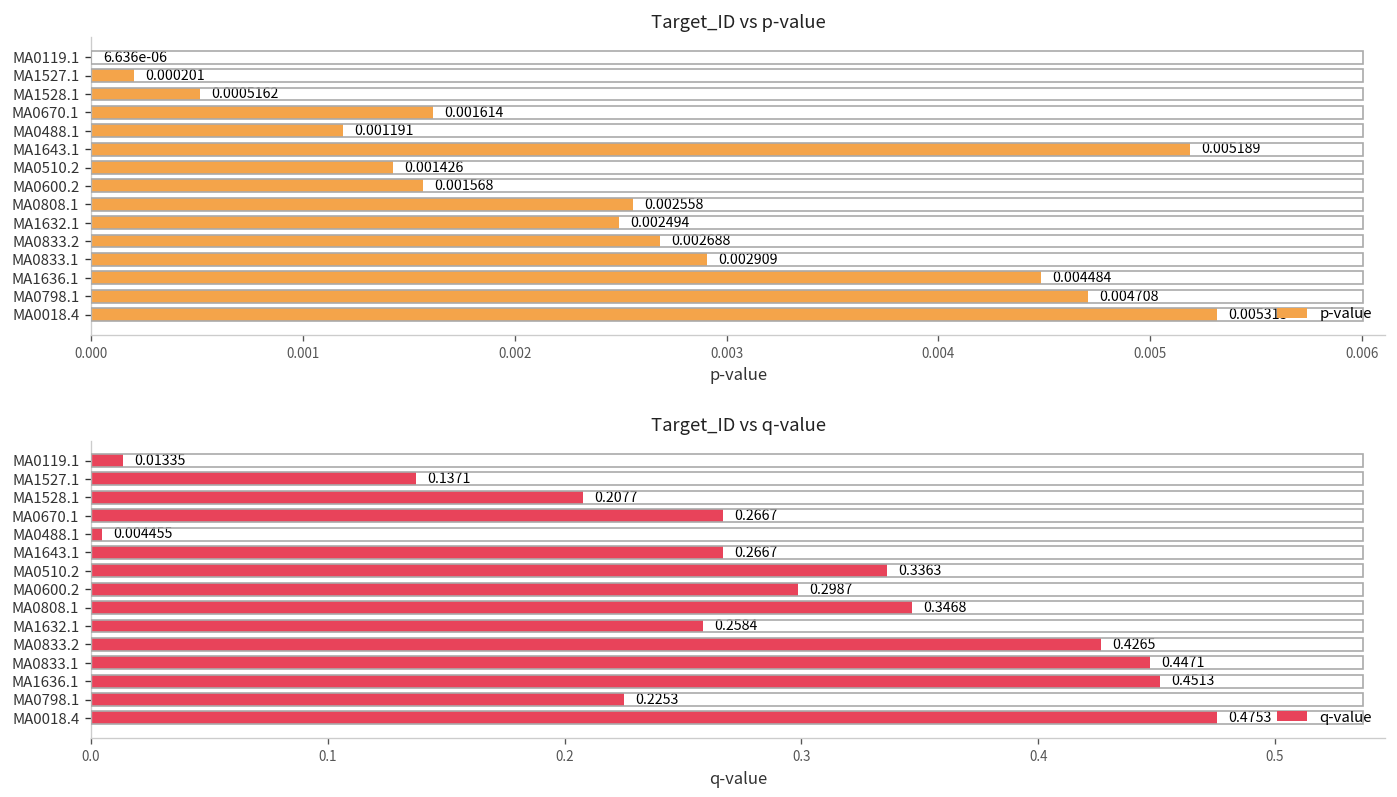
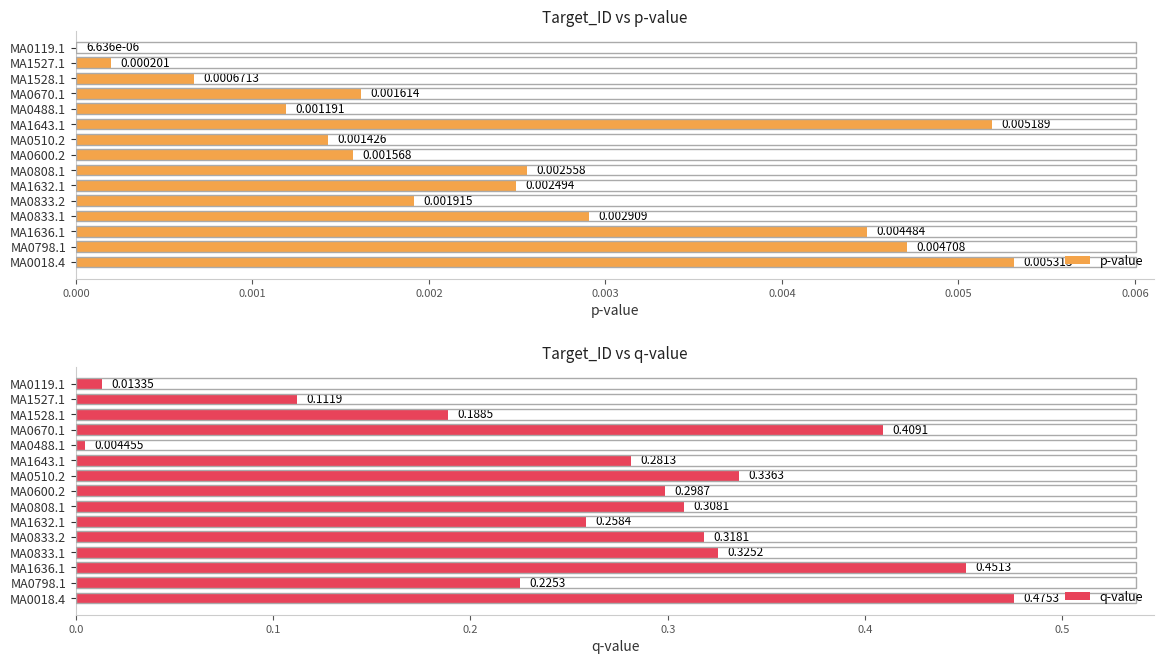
  {
    "Target_ID vs p-value": {
      "MA1527.1": "6.636e-06",
-     "MA1528.1": "0.0005162",
+     "MA1528.1": "0.0006713",
      "MA0670.1": "0.001614",
      "MA0488.1": "0.001191",
      "MA1643.1": "0.005189",
      "MA0510.2": "0.001426",
      "MA0600.2": "0.001568",
      "MA0808.1": "0.002558",
      "MA1632.1": "0.002494",
-     "MA0833.2": "0.002688",
+     "MA0833.2": "0.001915",
      "MA0833.1": "0.002909",
      "MA1636.1": "0.004484",
      "MA0798.1": "0.004708",
      "MA0018.4": "0.005313"
    },
    "Target_ID vs q-value": {
      "MA0119.1": "0.01335",
-     "MA1527.1": "0.1371",
-     "MA1528.1": "0.2077",
-     "MA0670.1": "0.2667",
+     "MA1527.1": "0.1119",
+     "MA1528.1": "0.1885",
+     "MA0670.1": "0.4091",
      "MA0488.1": "0.004455",
-     "MA1643.1": "0.2667",
+     "MA1643.1": "0.2813",
      "MA0510.2": "0.3363",
      "MA0600.2": "0.2987",
-     "MA0808.1": "0.3468",
+     "MA0808.1": "0.3081",
      "MA1632.1": "0.2584",
-     "MA0833.2": "0.4265",
-     "MA0833.1": "0.4471",
+     "MA0833.2": "0.3181",
+     "MA0833.1": "0.3252",
      "MA1636.1": "0.4513",
      "MA0798.1": "0.2253",
      "MA0018.4": "0.4753"
    }
  }
